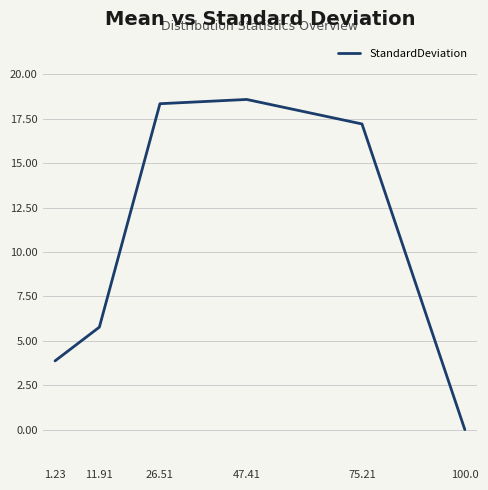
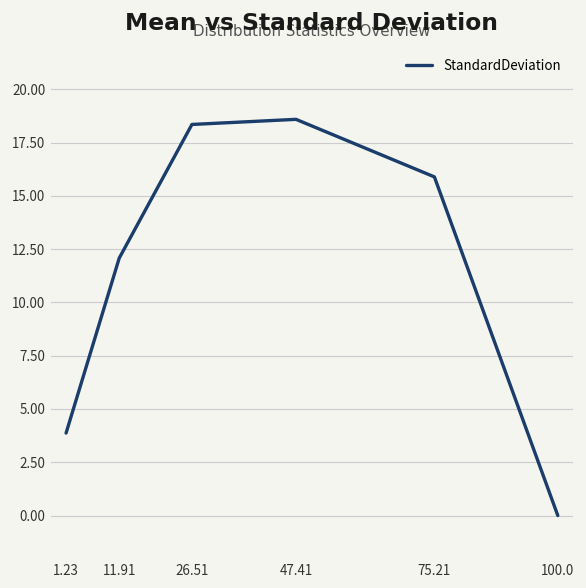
  {
    "1.23": 3.9,
-   "11.91": 5.8,
+   "11.91": 12.1,
    "26.51": 18.4,
    "47.41": 18.6,
-   "75.21": 17.2,
+   "75.21": 15.9,
    "100.0": 0.0
  }
